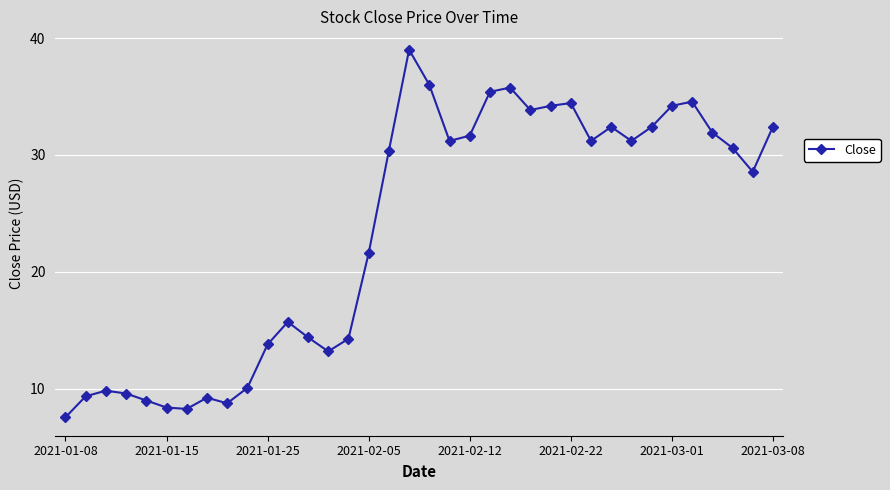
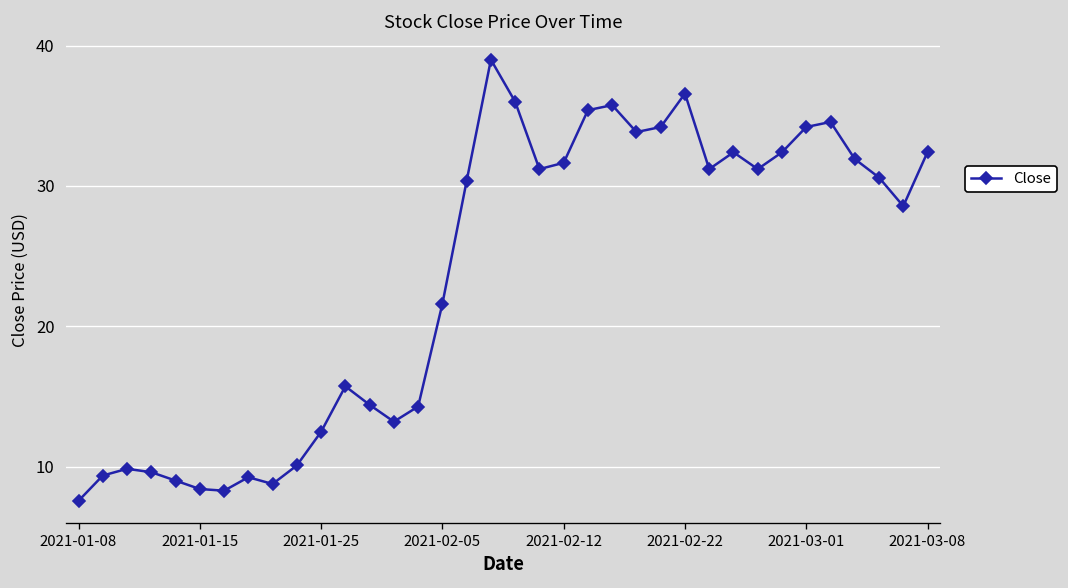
  {
    "2021-01-08": 7.6,
    "2021-01-15": 8.4,
-   "2021-01-25": 13.8,
+   "2021-01-25": 12.5,
    "2021-02-05": 21.6,
    "2021-02-12": 31.6,
-   "2021-02-22": 34.4,
+   "2021-02-22": 36.6,
    "2021-03-01": 34.2,
    "2021-03-08": 32.4
  }
